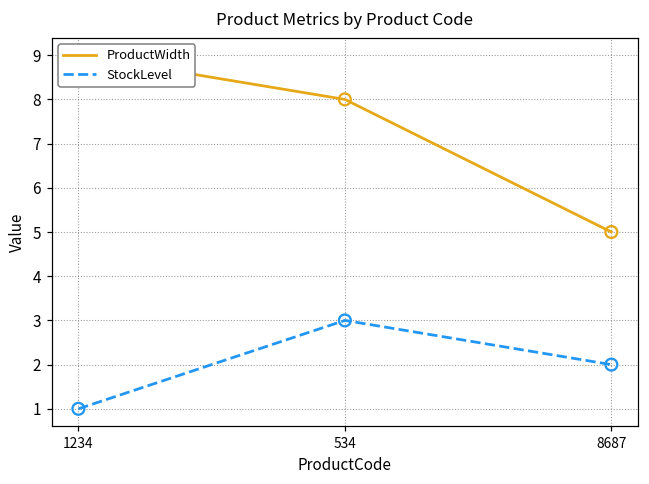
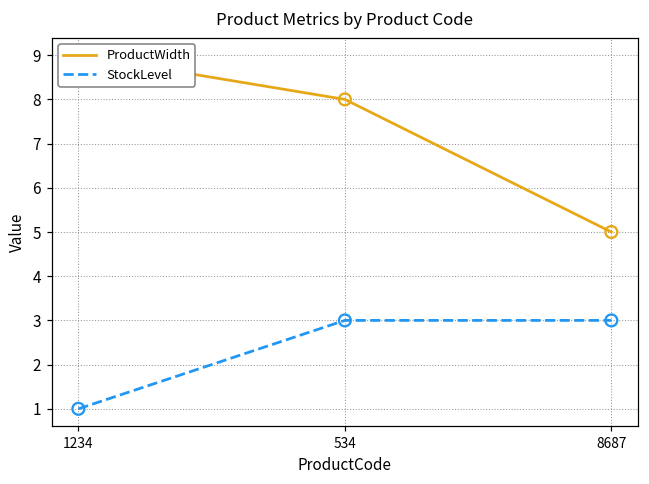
  {
    "ProductWidth": {
      "534": 8,
      "8687": 5
    },
    "StockLevel": {
      "1234": 1,
      "534": 3,
-     "8687": 2
+     "8687": 3
    }
  }
